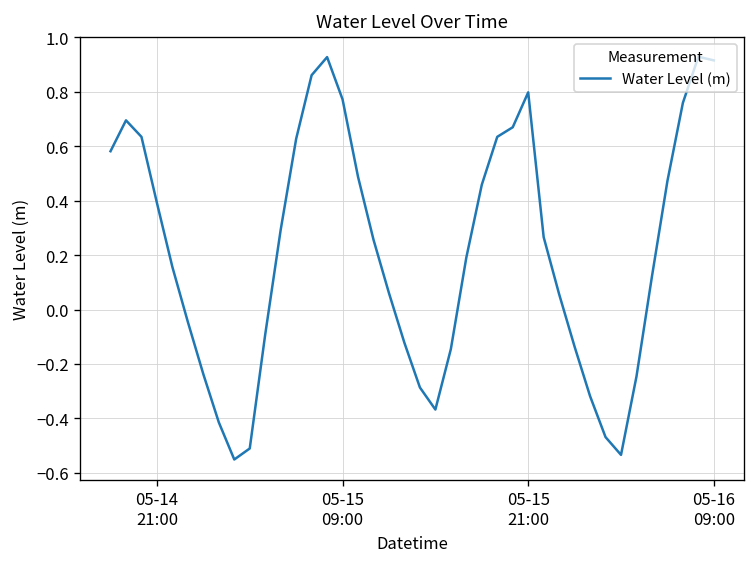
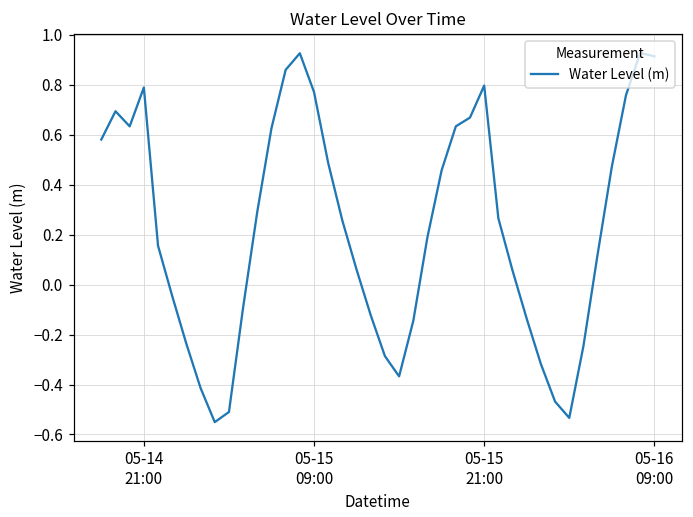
  {
-   "05-14 21:00": 0.39,
+   "05-14 21:00": 0.79,
    "05-15 09:00": 0.77,
    "05-15 21:00": 0.80
  }
